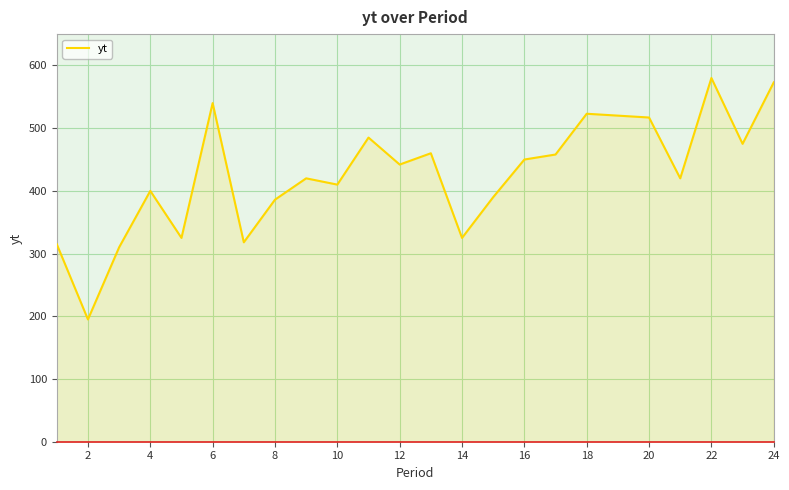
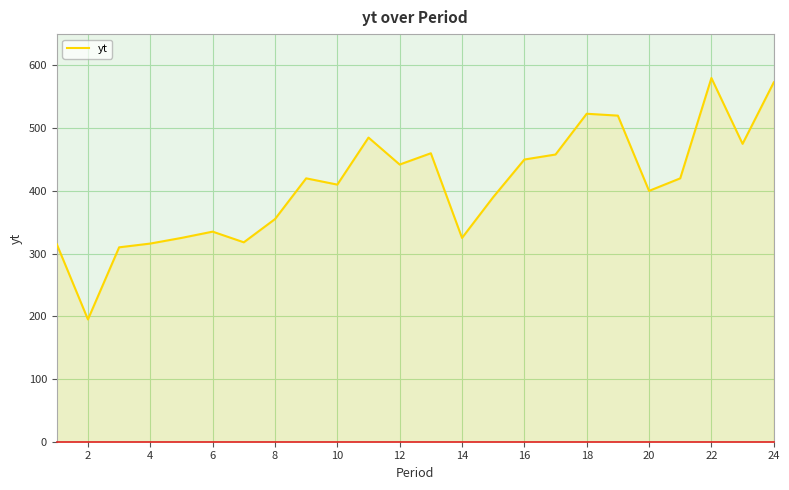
  {
    "2": 200,
-   "4": 400,
-   "6": 540,
-   "8": 390,
+   "4": 320,
+   "6": 340,
+   "8": 360,
    "10": 410,
    "12": 440,
    "14": 330,
    "16": 450,
    "18": 520,
-   "20": 520,
+   "20": 400,
    "22": 580,
    "24": 570
  }
